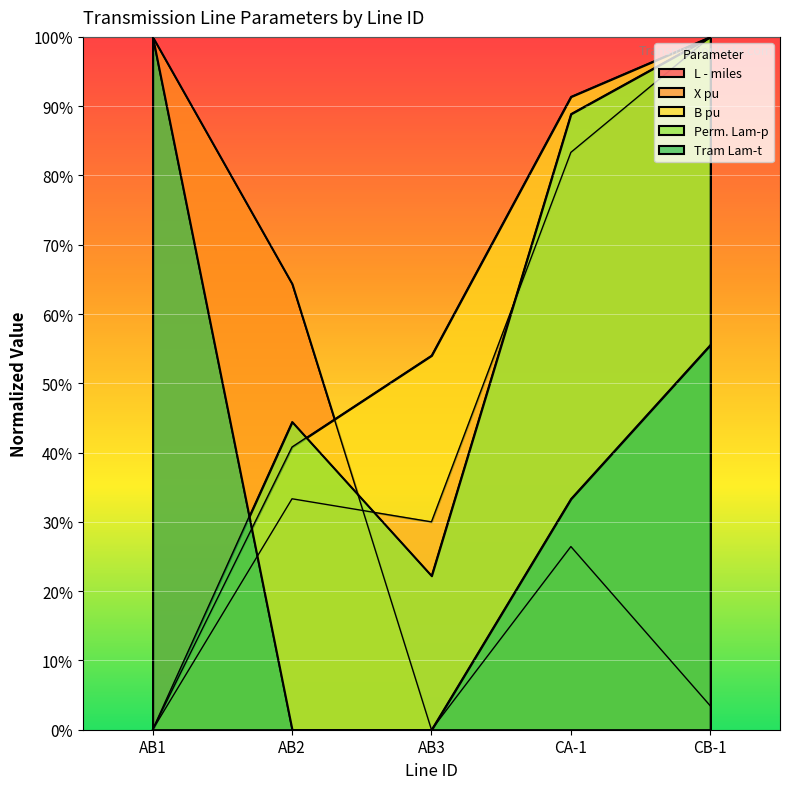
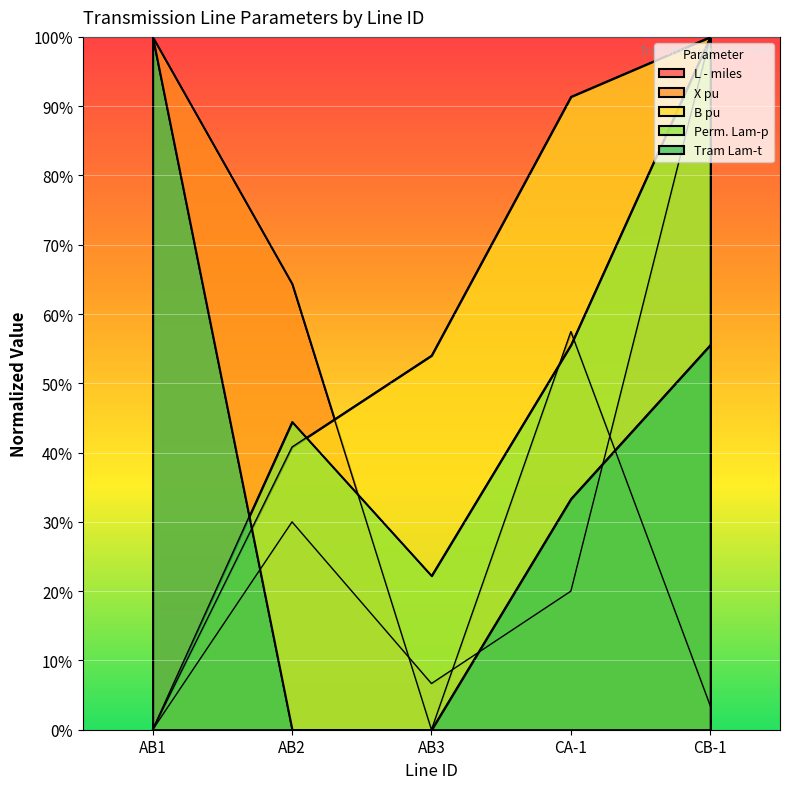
  {
    "L - miles": {
-     "AB2": "33%",
-     "AB3": "30%",
-     "CA-1": "83%"
+     "AB2": "30%",
+     "AB3": "7%",
+     "CA-1": "20%"
    },
    "X pu": {
      "AB2": "64%",
-     "CA-1": "26%",
+     "CA-1": "57%",
      "CB-1": "3%"
    },
    "B pu": {
      "AB2": "41%",
      "AB3": "54%",
      "CA-1": "91%"
    },
    "Perm. Lam-p": {
      "AB2": "44%",
      "AB3": "22%",
-     "CA-1": "89%"
+     "CA-1": "56%"
    },
    "Tram Lam-t": {
      "AB2": "0%",
      "CA-1": "33%",
      "CB-1": "56%"
    }
  }
